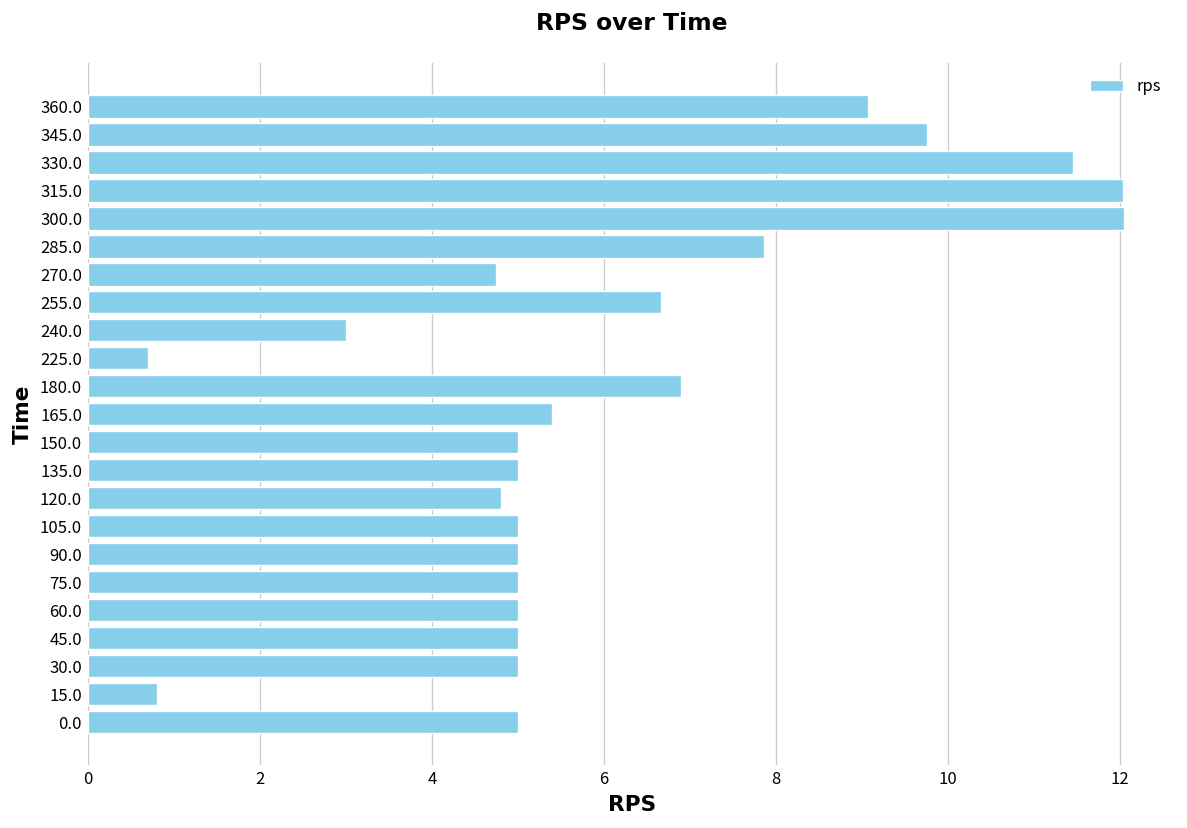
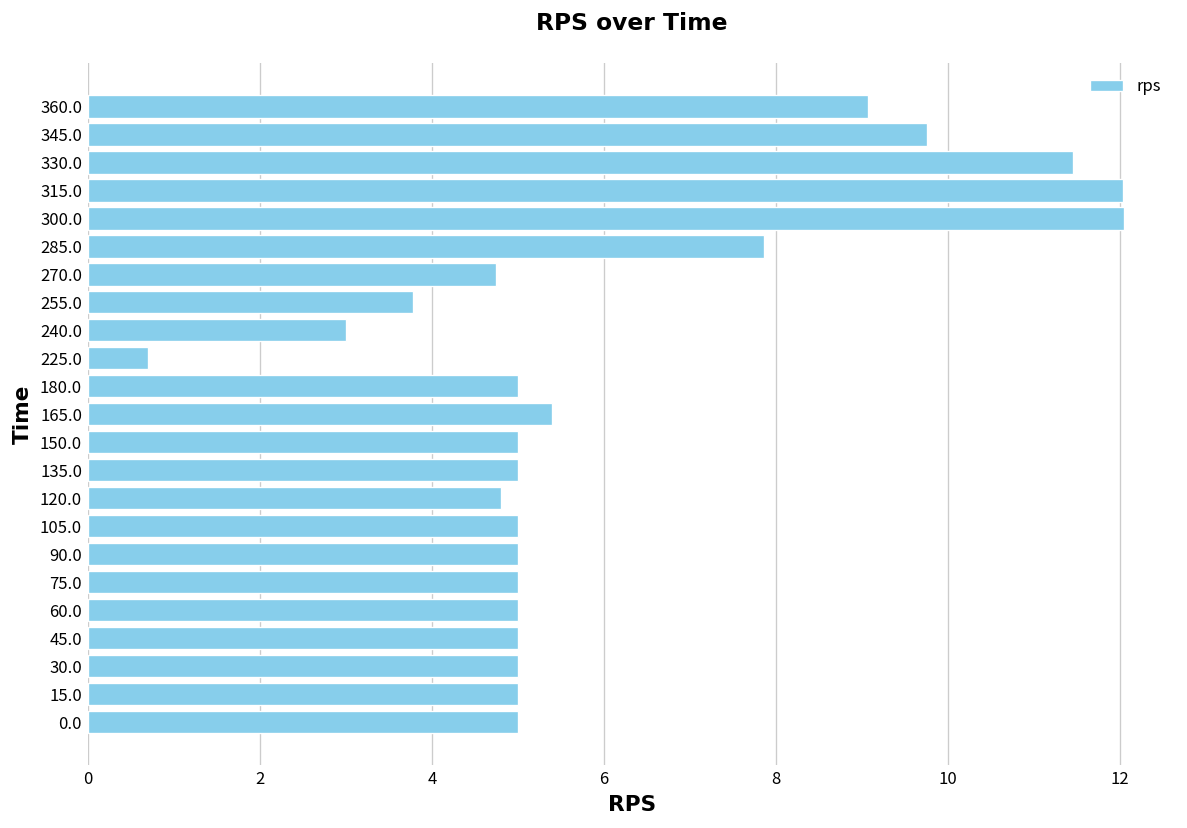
  {
    "360.0": 9.1,
    "345.0": 9.8,
    "330.0": 11.5,
    "315.0": 12.0,
    "300.0": 12.1,
    "285.0": 7.9,
    "270.0": 4.7,
-   "255.0": 6.7,
+   "255.0": 3.8,
    "240.0": 3.0,
    "225.0": 0.7,
-   "180.0": 6.9,
+   "180.0": 5.0,
    "165.0": 5.4,
    "150.0": 5.0,
    "135.0": 5.0,
    "120.0": 4.8,
    "105.0": 5.0,
    "90.0": 5.0,
    "75.0": 5.0,
    "60.0": 5.0,
    "45.0": 5.0,
    "30.0": 5.0,
-   "15.0": 0.8,
+   "15.0": 5.0,
    "0.0": 5.0
  }
